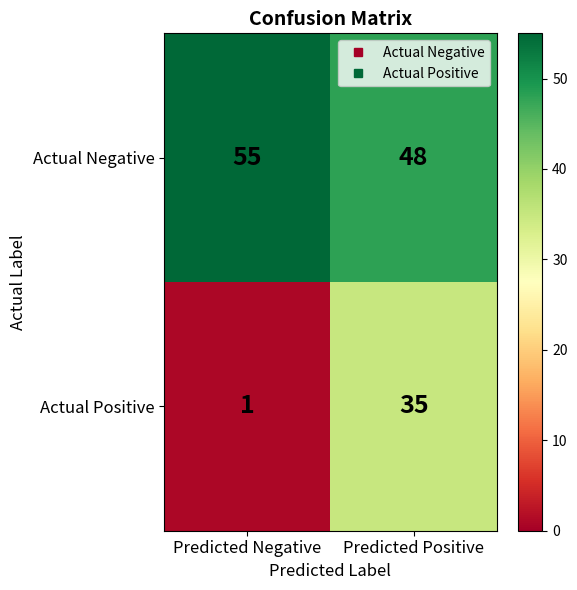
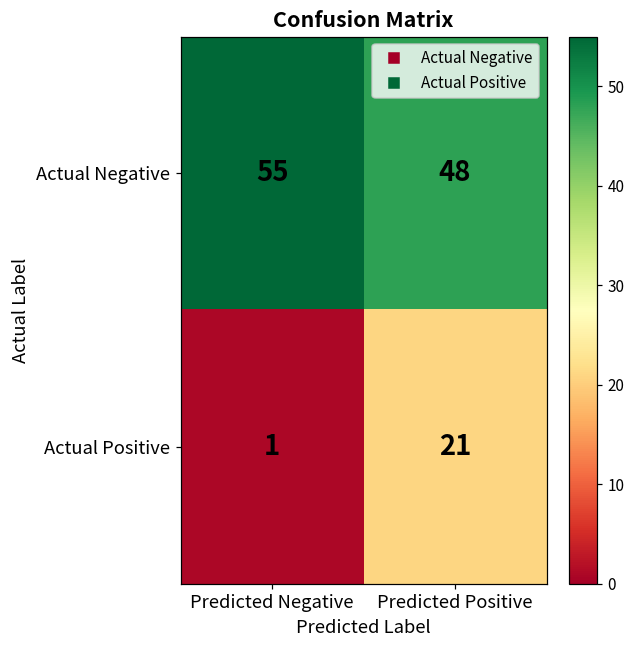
  {
    "Actual Negative": {
      "Predicted Negative": 55,
      "Predicted Positive": 48
    },
    "Actual Positive": {
      "Predicted Negative": 1,
-     "Predicted Positive": 35
+     "Predicted Positive": 21
    }
  }
